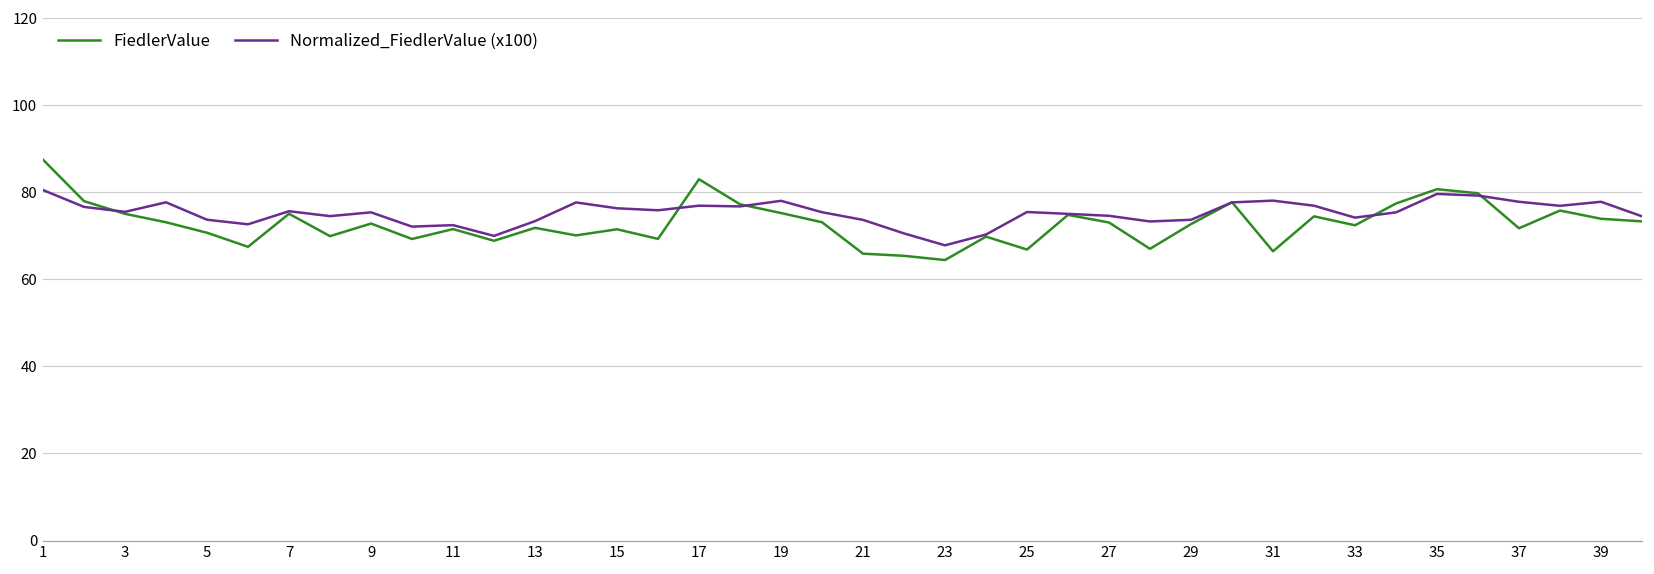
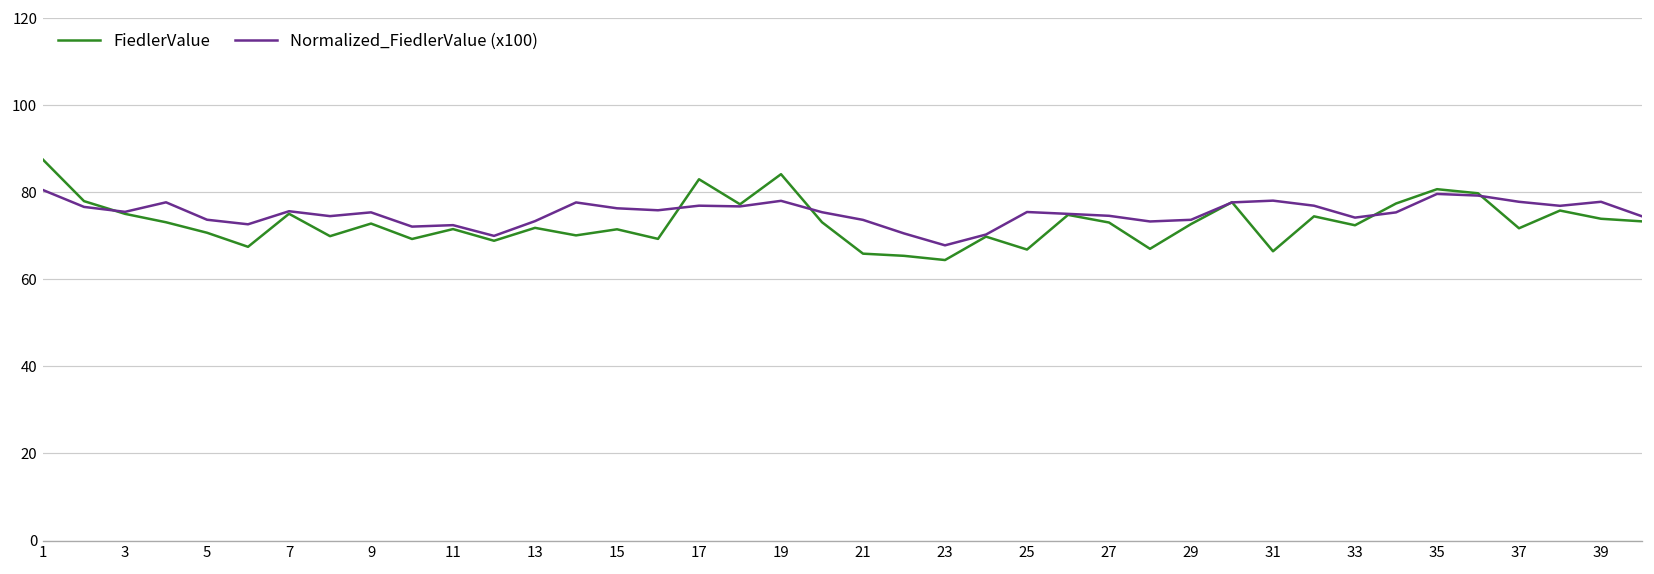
  {
    "FiedlerValue": {
      "1": 87,
      "5": 71,
      "9": 73,
      "11": 72,
      "13": 72,
      "15": 71,
      "17": 83,
-     "19": 75,
+     "19": 84,
      "21": 66,
      "23": 64,
      "25": 67,
      "27": 73,
      "29": 73,
      "31": 66,
      "33": 72,
      "35": 81,
      "37": 72,
      "39": 74
    },
    "Normalized_FiedlerValue (x100)": {
      "1": 80,
      "5": 74,
      "9": 75,
      "11": 72,
      "13": 73,
      "15": 76,
      "17": 77,
      "19": 78,
      "21": 74,
      "23": 68,
      "25": 75,
      "27": 75,
      "29": 74,
      "31": 78,
      "33": 74,
      "35": 80,
      "37": 78,
      "39": 78
    }
  }
